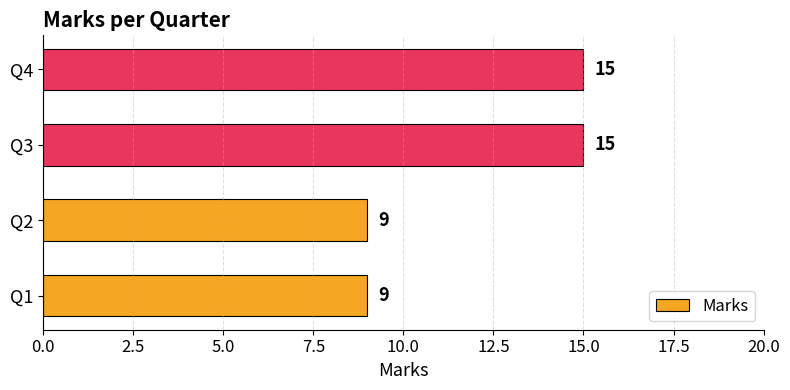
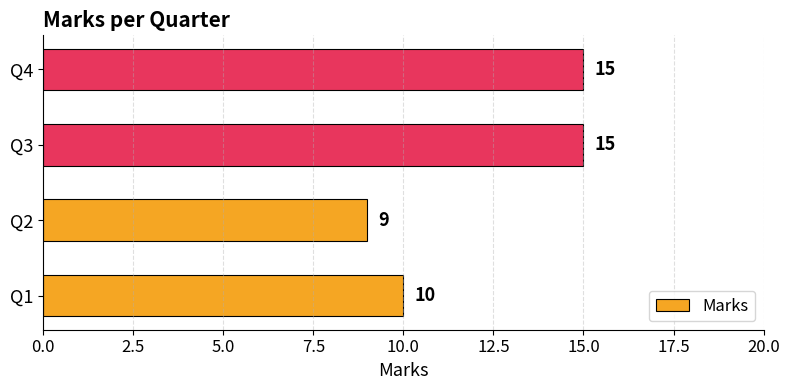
  {
    "Q4": 15,
    "Q3": 15,
    "Q2": 9,
-   "Q1": 9
+   "Q1": 10
  }
